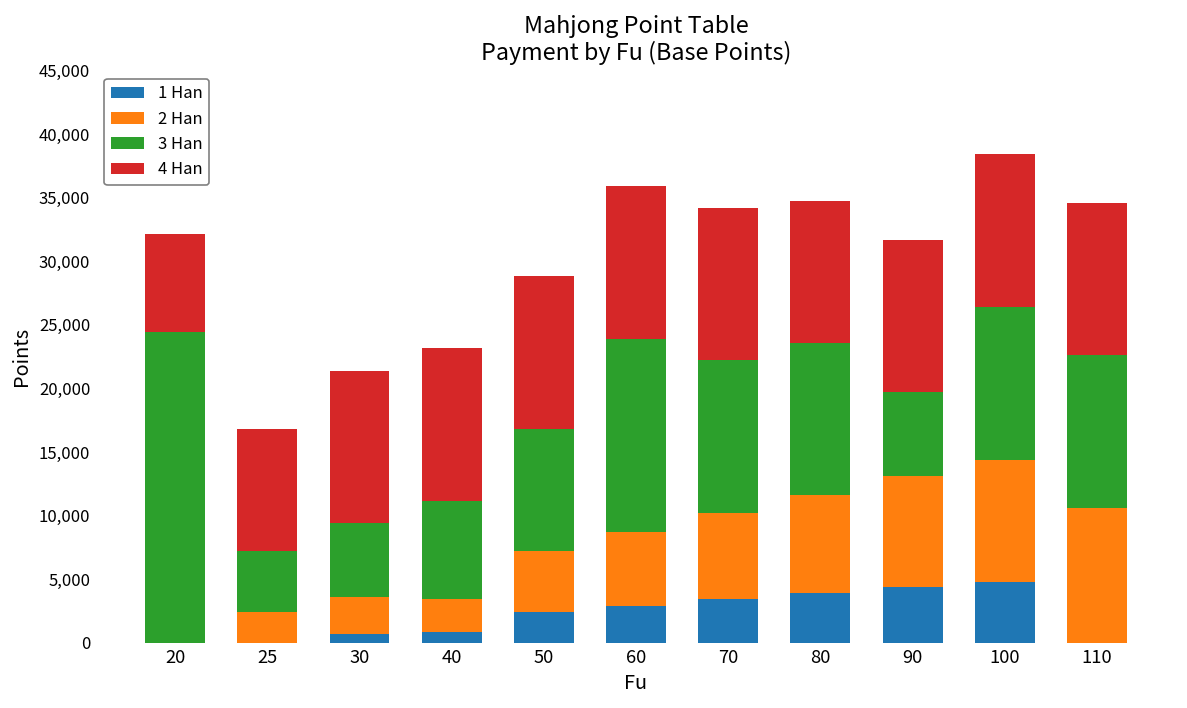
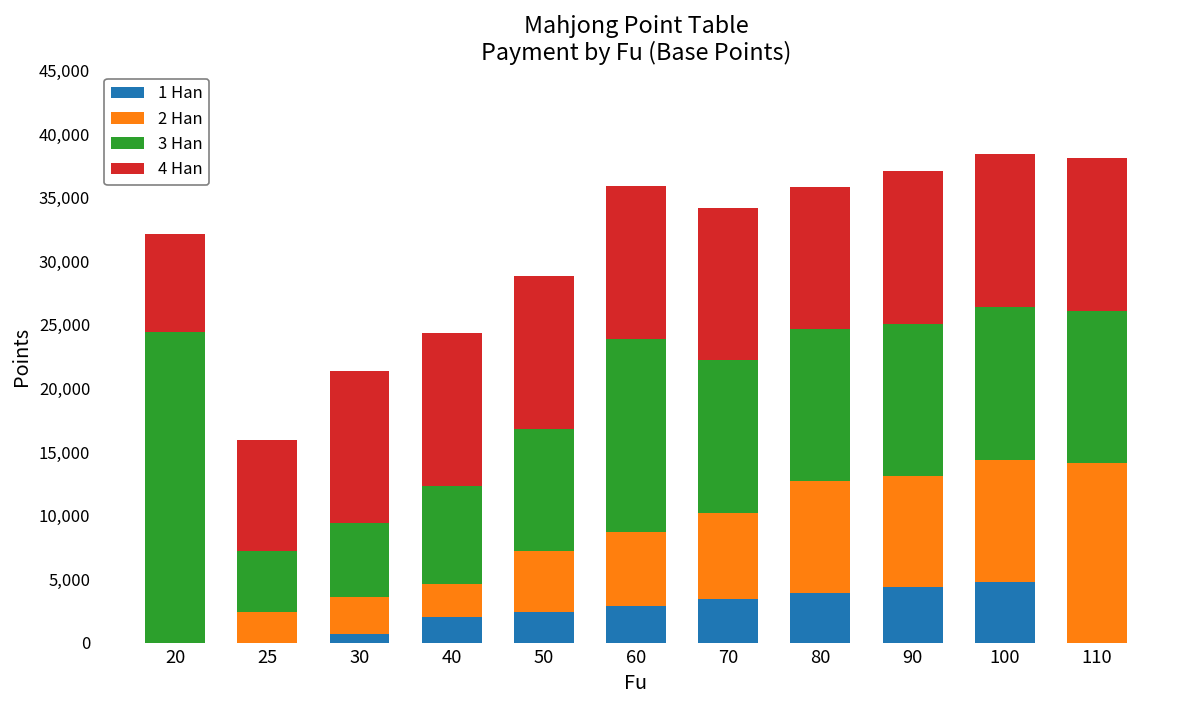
  {
    "1 Han": {
      "20": "0",
      "25": "0",
      "30": "700",
-     "40": "800",
+     "40": "2,000",
      "50": "2,400",
      "60": "2,900",
      "70": "3,400",
      "80": "3,900",
      "90": "4,400",
      "100": "4,800",
      "110": "0"
    },
    "2 Han": {
      "20": "0",
      "25": "2,400",
      "30": "2,900",
      "40": "2,600",
      "50": "4,800",
      "60": "5,800",
      "70": "6,800",
-     "80": "7,700",
+     "80": "8,800",
      "90": "8,700",
      "100": "9,600",
-     "110": "10,600"
+     "110": "14,100"
    },
    "3 Han": {
      "20": "24,400",
      "25": "4,800",
      "30": "5,800",
      "40": "7,700",
      "50": "9,600",
      "60": "15,200",
      "70": "12,000",
      "80": "12,000",
-     "90": "6,600",
+     "90": "12,000",
      "100": "12,000",
      "110": "12,000"
    },
    "4 Han": {
      "20": "7,700",
-     "25": "9,600",
+     "25": "8,700",
      "30": "12,000",
      "40": "12,000",
      "50": "12,000",
      "60": "12,000",
      "70": "12,000",
      "80": "11,100",
      "90": "12,000",
      "100": "12,000",
      "110": "12,000"
    }
  }
